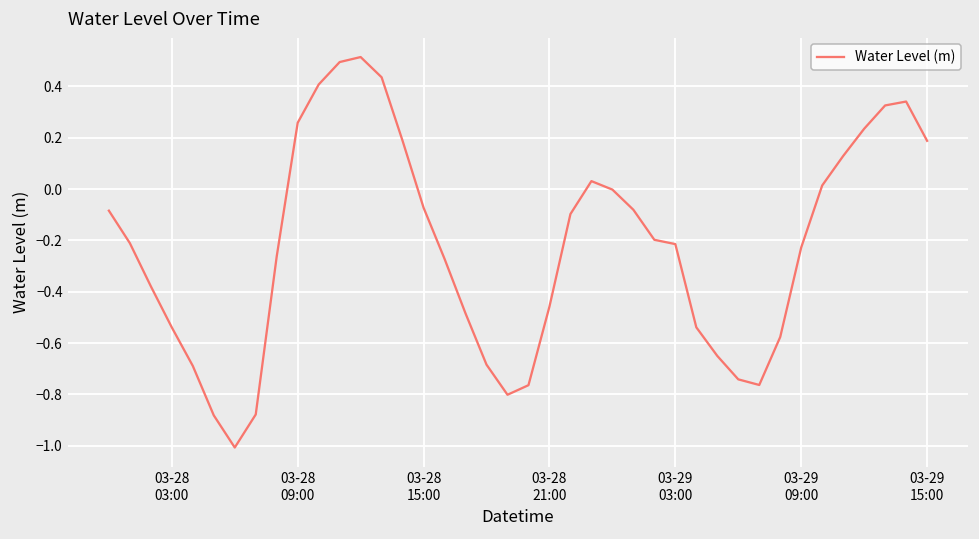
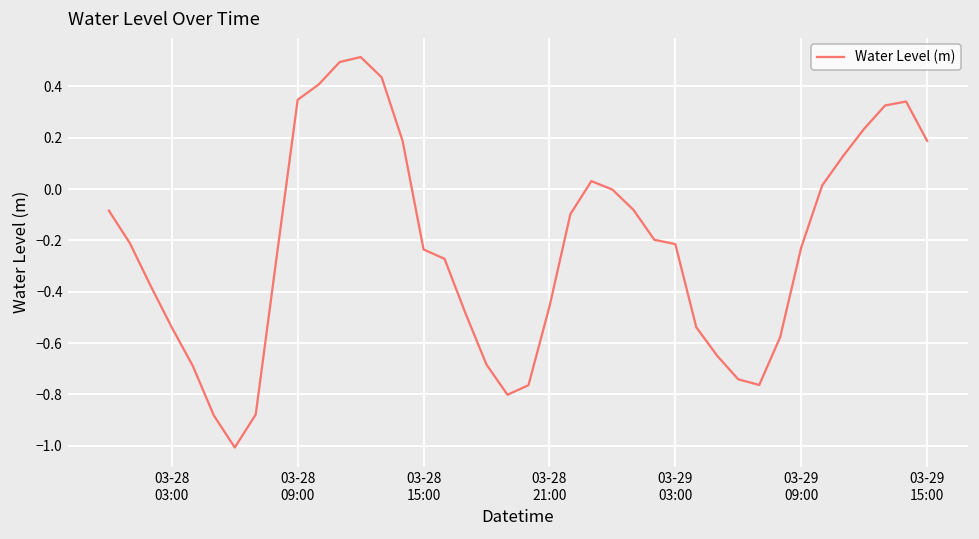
  {
    "03-28 03:00": -0.54,
-   "03-28 09:00": 0.26,
-   "03-28 15:00": -0.07,
+   "03-28 09:00": 0.35,
+   "03-28 15:00": -0.24,
    "03-28 21:00": -0.46,
    "03-29 03:00": -0.21,
    "03-29 09:00": -0.23,
    "03-29 15:00": 0.19
  }
